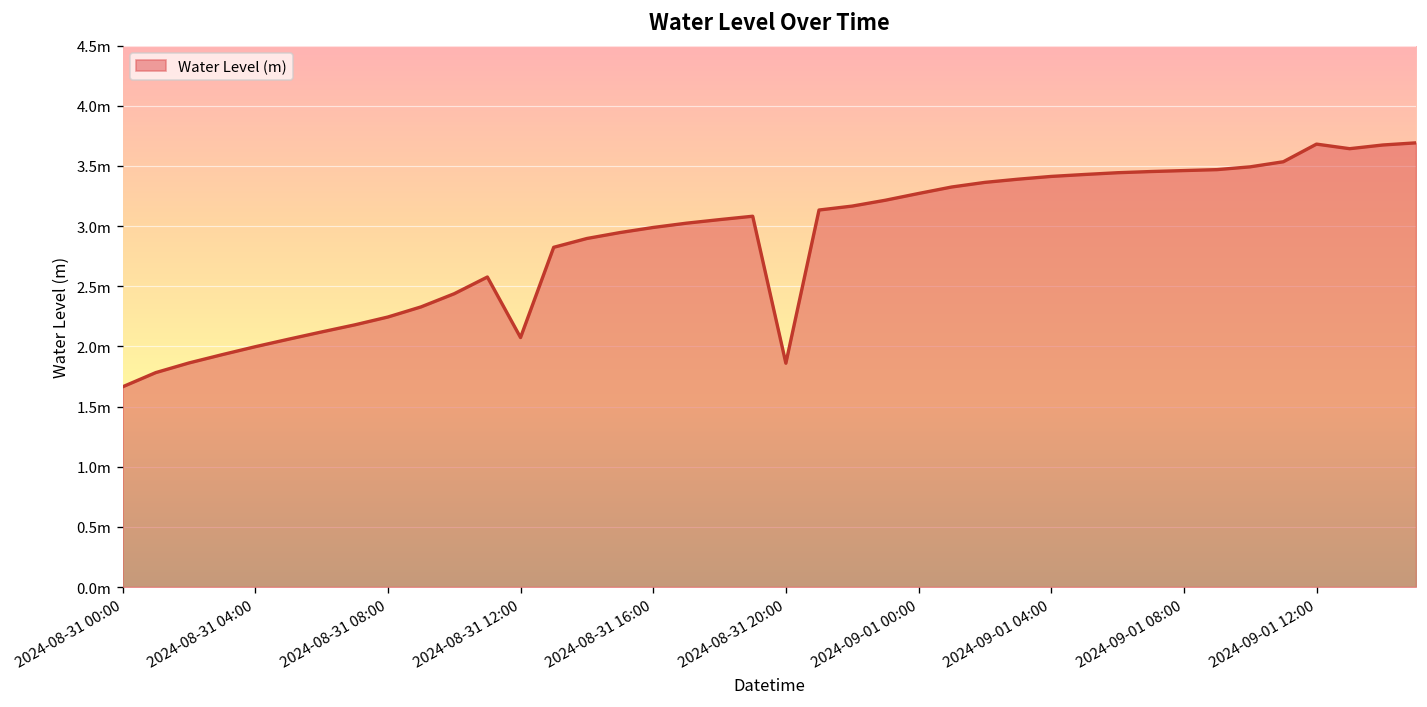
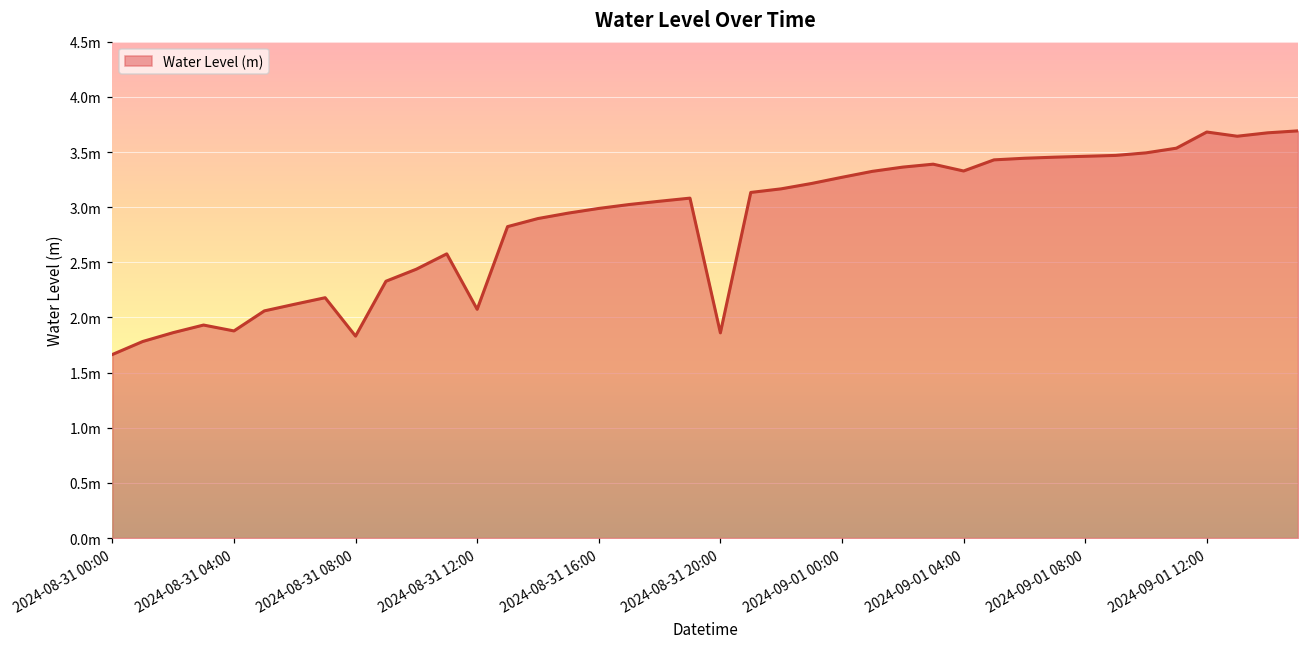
  {
    "2024-08-31 00:00": "1.66m",
-   "2024-08-31 04:00": "2.00m",
-   "2024-08-31 08:00": "2.24m",
+   "2024-08-31 04:00": "1.88m",
+   "2024-08-31 08:00": "1.83m",
    "2024-08-31 12:00": "2.07m",
    "2024-08-31 16:00": "2.99m",
    "2024-08-31 20:00": "1.86m",
    "2024-09-01 00:00": "3.27m",
-   "2024-09-01 04:00": "3.41m",
+   "2024-09-01 04:00": "3.33m",
    "2024-09-01 08:00": "3.46m",
    "2024-09-01 12:00": "3.68m"
  }
